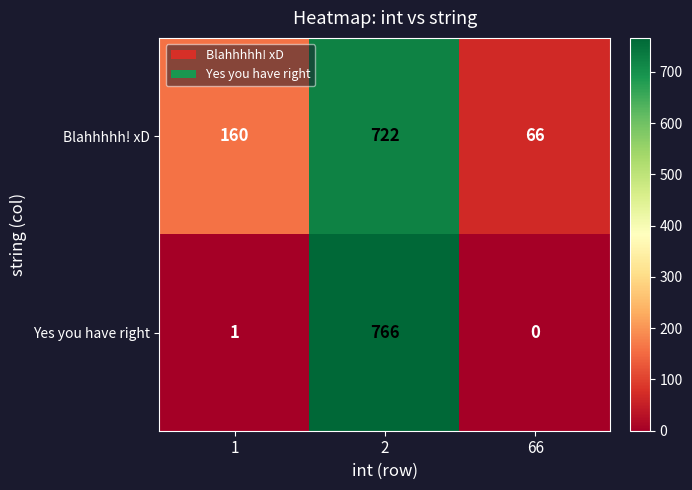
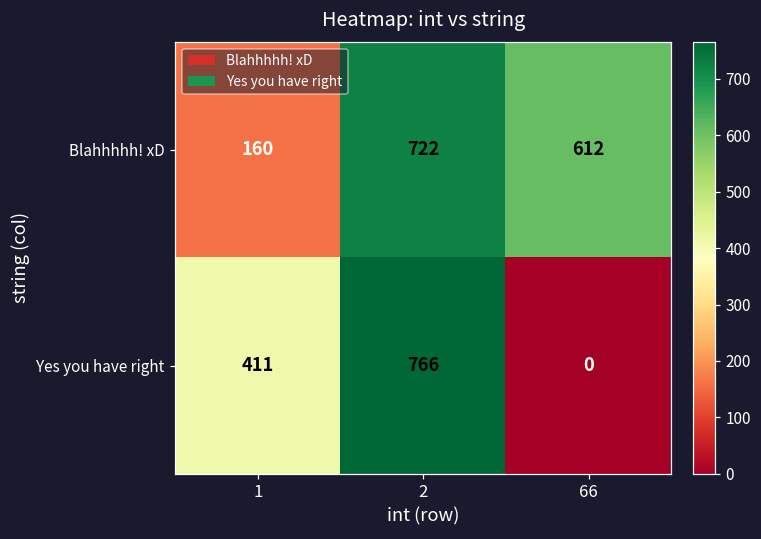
  {
    "Blahhhhh! xD": {
      "1": 160,
      "2": 722,
-     "66": 66
+     "66": 612
    },
    "Yes you have right": {
-     "1": 1,
+     "1": 411,
      "2": 766,
      "66": 0
    }
  }
